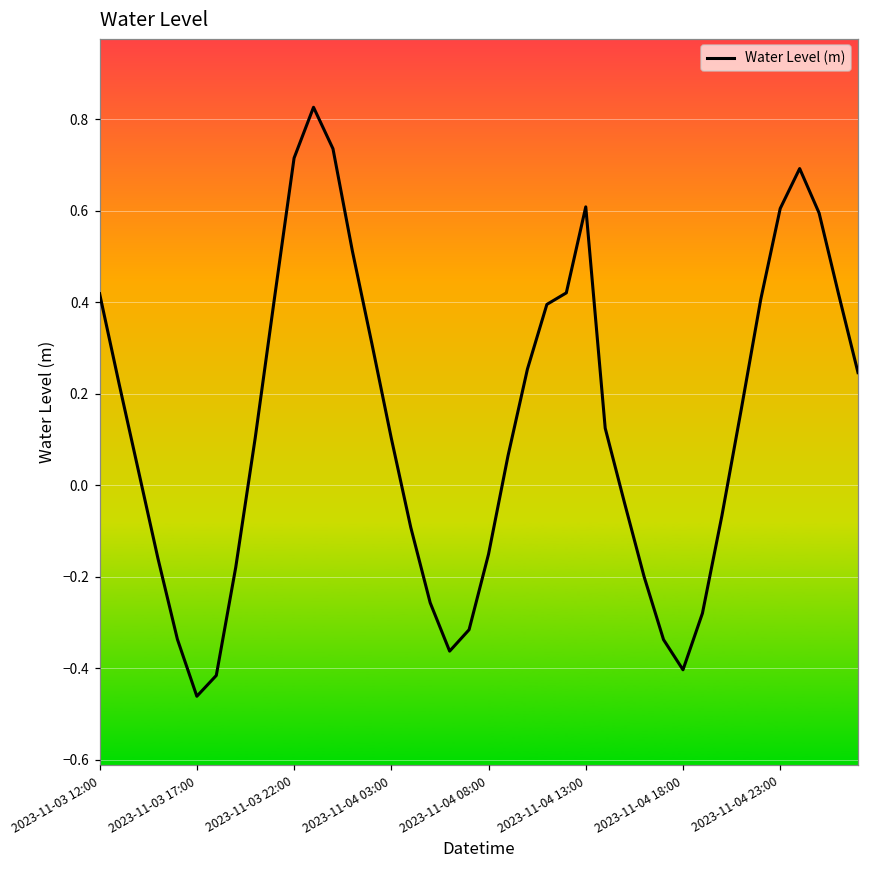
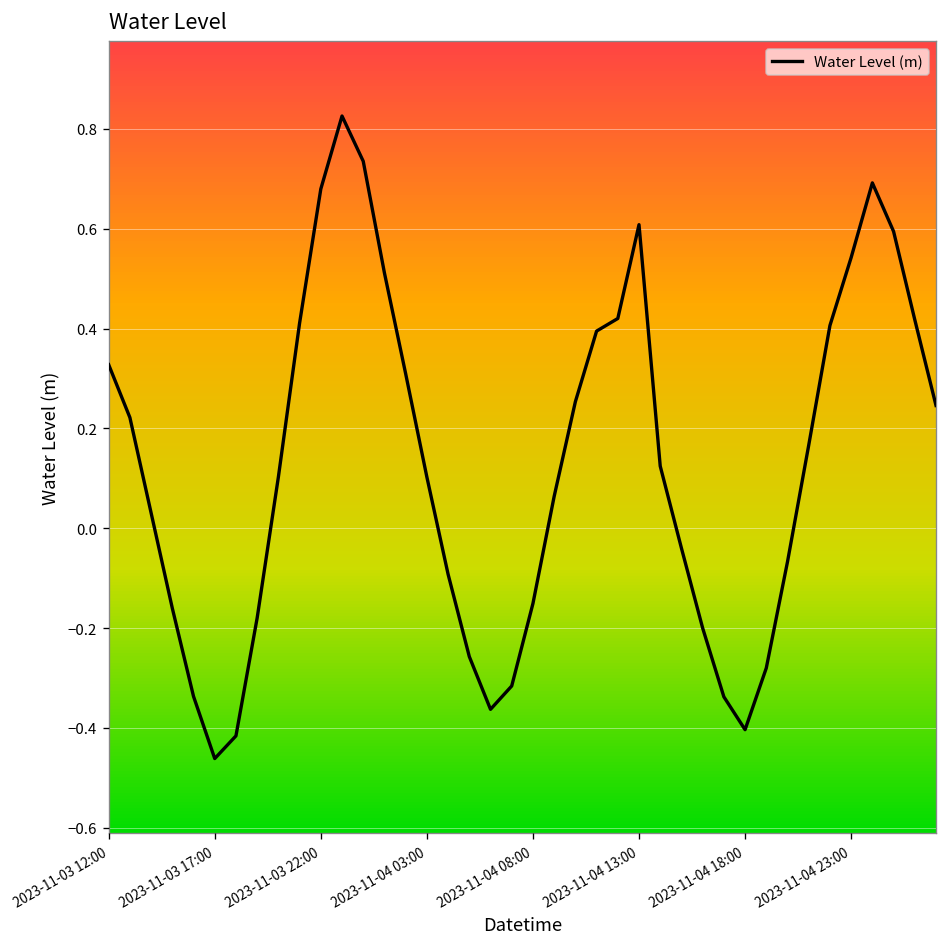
  {
-   "2023-11-03 12:00": 0.42,
+   "2023-11-03 12:00": 0.33,
    "2023-11-03 17:00": -0.46,
-   "2023-11-03 22:00": 0.71,
+   "2023-11-03 22:00": 0.68,
    "2023-11-04 03:00": 0.10,
    "2023-11-04 08:00": -0.15,
    "2023-11-04 13:00": 0.61,
    "2023-11-04 18:00": -0.40,
-   "2023-11-04 23:00": 0.60
+   "2023-11-04 23:00": 0.54
  }
